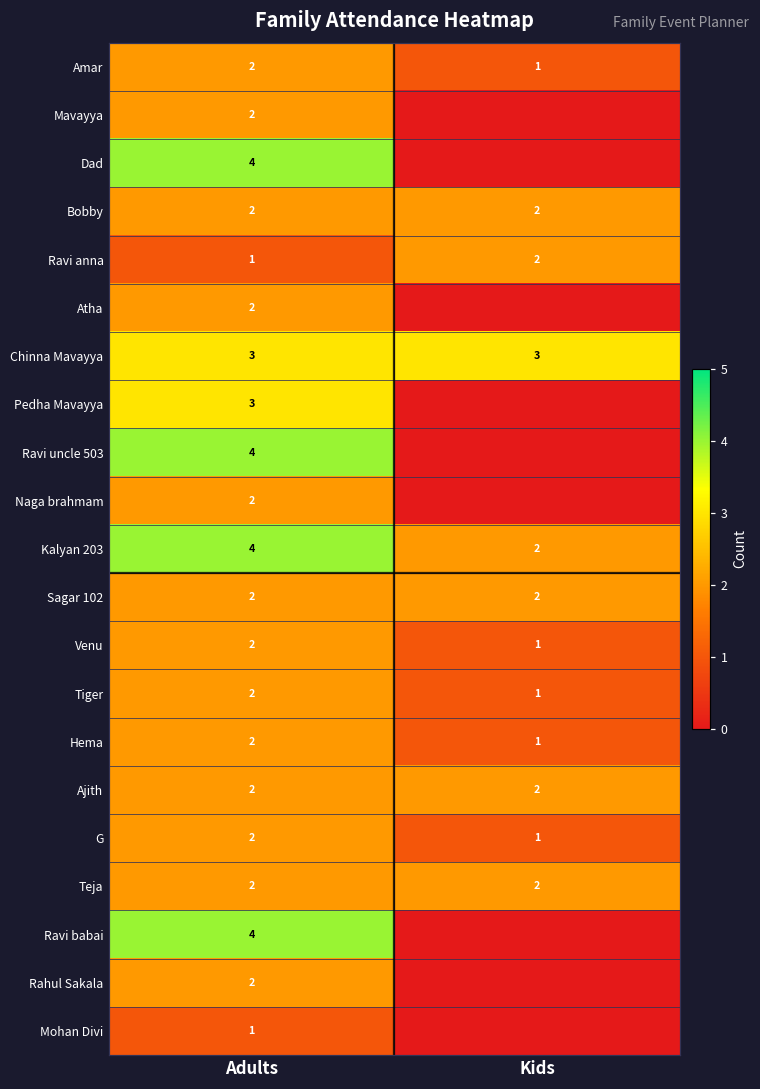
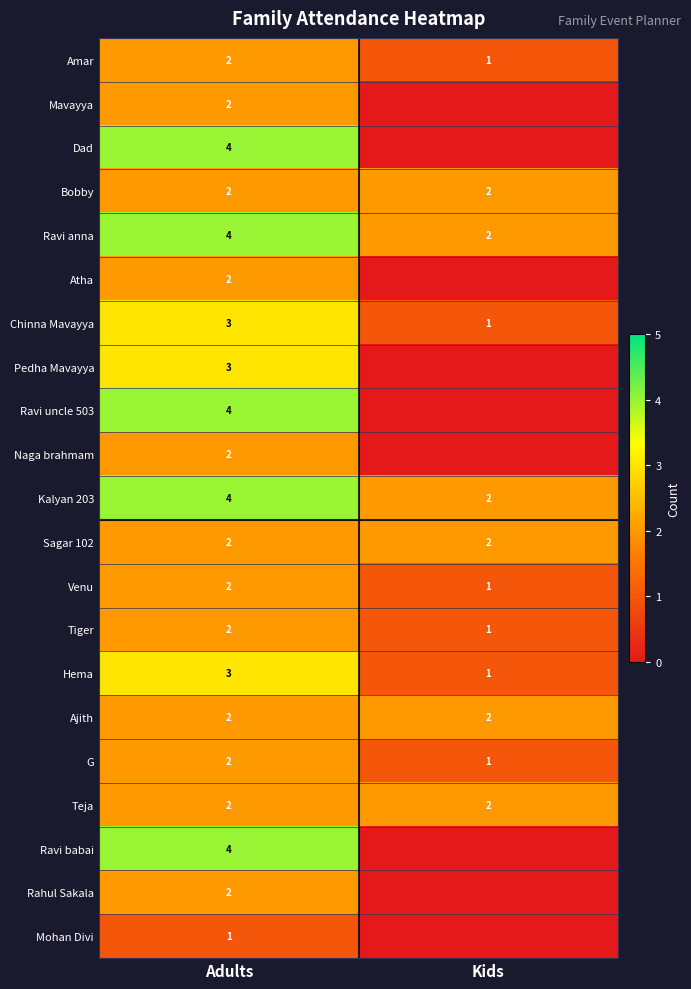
  {
    "Amar": {
      "Adults": 2,
      "Kids": 1
    },
    "Mavayya": {
      "Adults": 2
    },
    "Dad": {
      "Adults": 4
    },
    "Bobby": {
      "Adults": 2,
      "Kids": 2
    },
    "Ravi anna": {
-     "Adults": 1,
+     "Adults": 4,
      "Kids": 2
    },
    "Atha": {
      "Adults": 2
    },
    "Chinna Mavayya": {
      "Adults": 3,
-     "Kids": 3
+     "Kids": 1
    },
    "Pedha Mavayya": {
      "Adults": 3
    },
    "Ravi uncle 503": {
      "Adults": 4
    },
    "Naga brahmam": {
      "Adults": 2
    },
    "Kalyan 203": {
      "Adults": 4,
      "Kids": 2
    },
    "Sagar 102": {
      "Adults": 2,
      "Kids": 2
    },
    "Venu": {
      "Adults": 2,
      "Kids": 1
    },
    "Tiger": {
      "Adults": 2,
      "Kids": 1
    },
    "Hema": {
-     "Adults": 2,
+     "Adults": 3,
      "Kids": 1
    },
    "Ajith": {
      "Adults": 2,
      "Kids": 2
    },
    "G": {
      "Adults": 2,
      "Kids": 1
    },
    "Teja": {
      "Adults": 2,
      "Kids": 2
    },
    "Ravi babai": {
      "Adults": 4
    },
    "Rahul Sakala": {
      "Adults": 2
    },
    "Mohan Divi": {
      "Adults": 1
    }
  }
